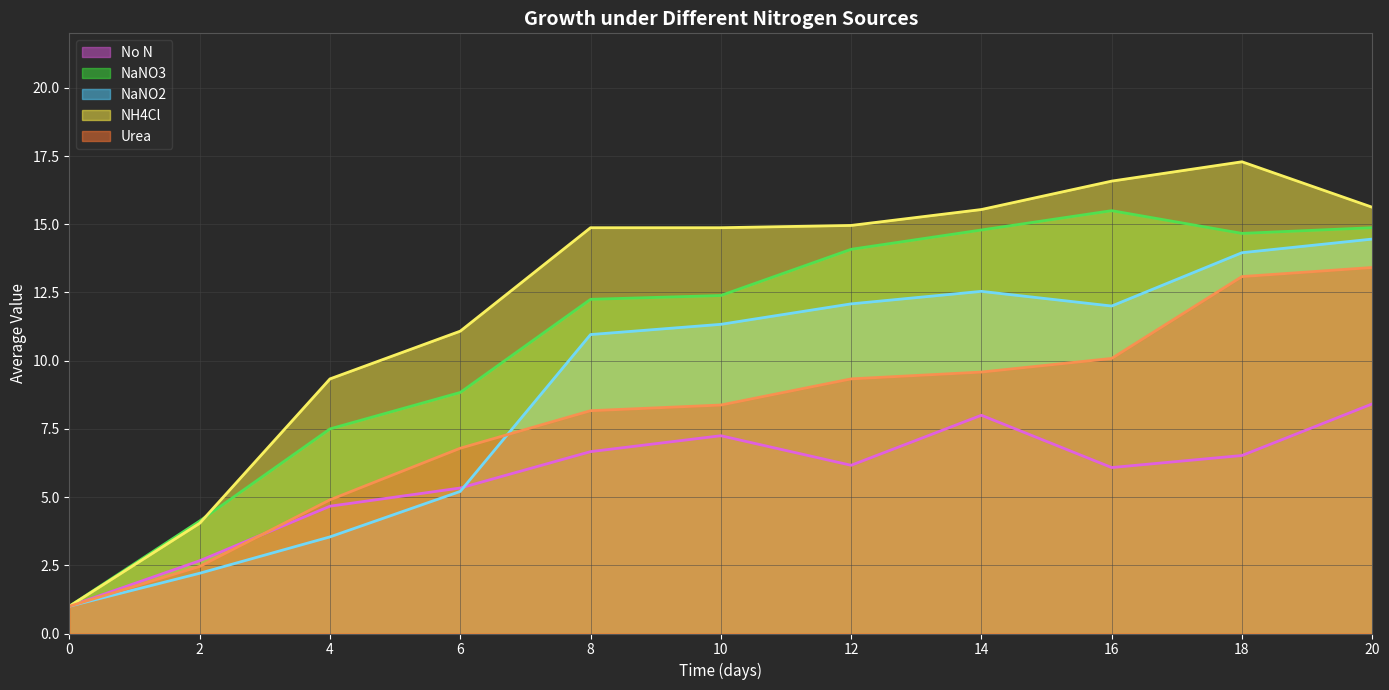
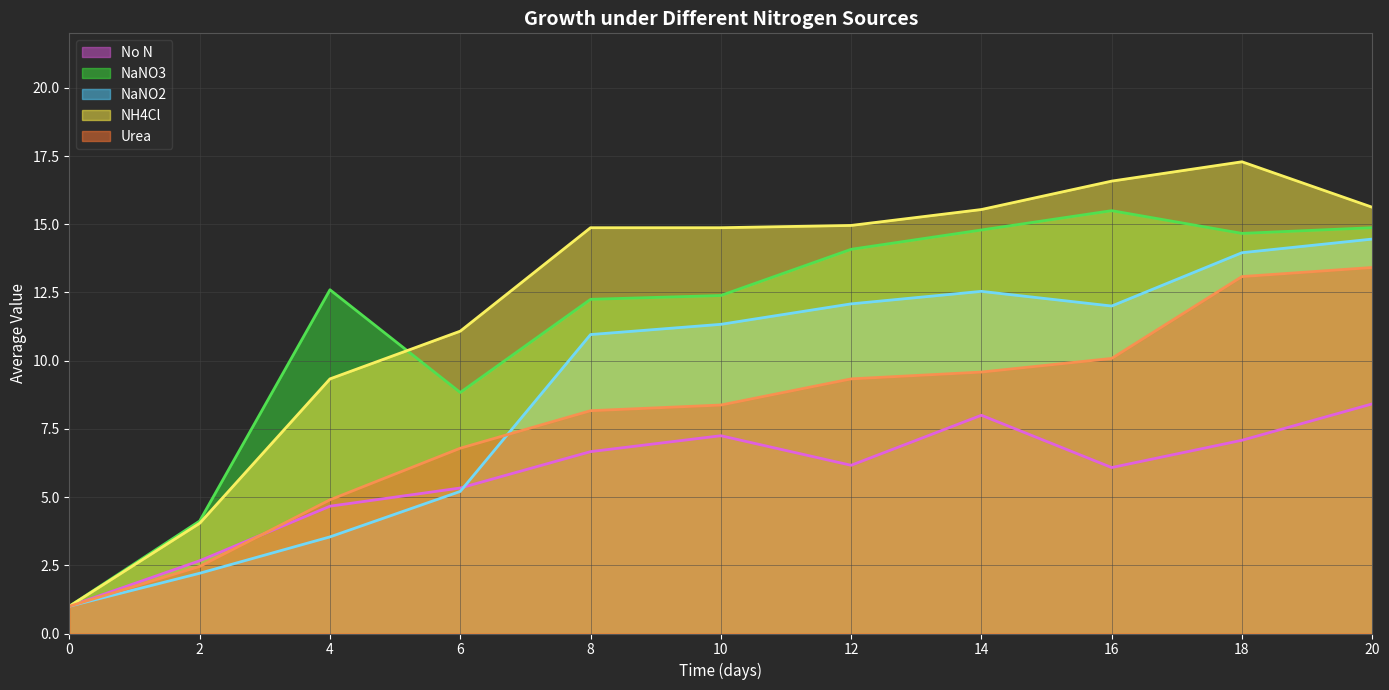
  {
    "No N": {
      "2": 2.7,
      "4": 4.7,
      "6": 5.3,
      "8": 6.7,
      "10": 7.3,
      "12": 6.2,
      "14": 8.0,
      "16": 6.1,
-     "18": 6.5,
+     "18": 7.1,
      "20": 8.4
    },
    "NaNO3": {
-     "4": 7.5,
+     "4": 12.6,
      "6": 8.8,
      "8": 12.3,
      "10": 12.4,
      "12": 14.1,
      "14": 14.8,
      "16": 15.5,
      "18": 14.7,
      "20": 14.9
    },
    "NaNO2": {
      "2": 2.2,
      "4": 3.5,
      "6": 5.2,
      "8": 11.0,
      "10": 11.3,
      "12": 12.1,
      "14": 12.5,
      "16": 12.0,
      "18": 14.0,
      "20": 14.5
    },
    "NH4Cl": {
      "4": 9.3,
      "6": 11.1,
      "8": 14.9,
      "10": 14.9,
      "12": 15.0,
      "14": 15.5,
      "16": 16.6,
      "18": 17.3,
      "20": 15.6
    },
    "Urea": {
      "2": 2.5,
      "4": 4.9,
      "6": 6.8,
      "8": 8.2,
      "10": 8.4,
      "12": 9.3,
      "14": 9.6,
      "16": 10.1,
      "18": 13.1,
      "20": 13.4
    }
  }
